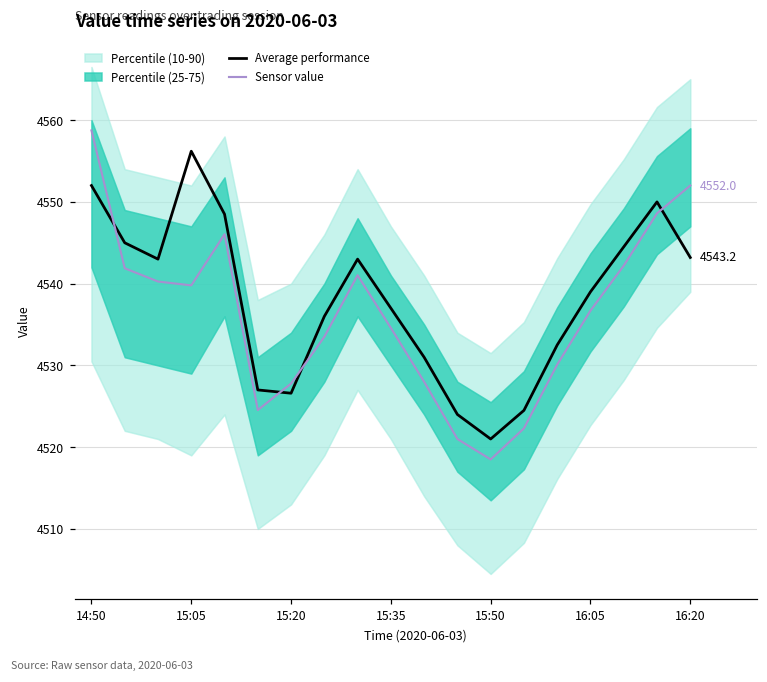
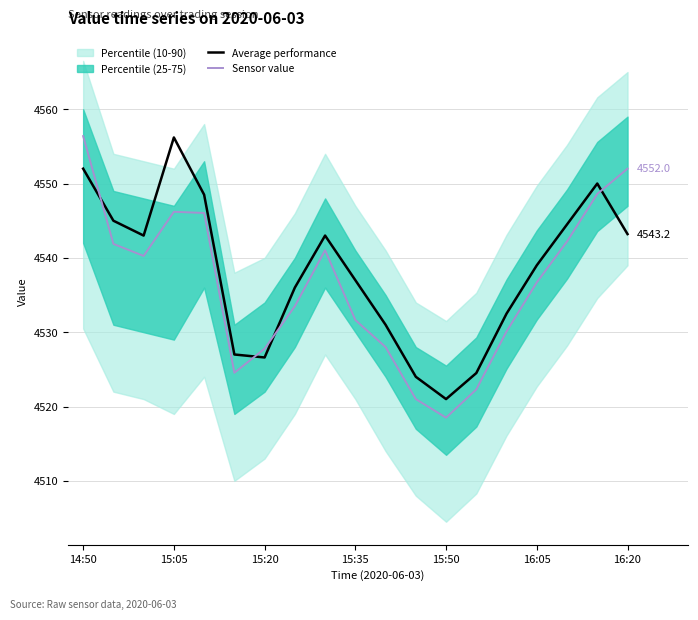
  {
    "Average performance": {
      "16:20": 4543.2
    },
    "Sensor value": {
-     "14:50": 4559,
-     "15:05": 4540,
+     "14:50": 4556,
+     "15:05": 4546,
      "15:20": 4528,
-     "15:35": 4535,
+     "15:35": 4532,
      "15:50": 4519,
      "16:05": 4537
    }
  }
